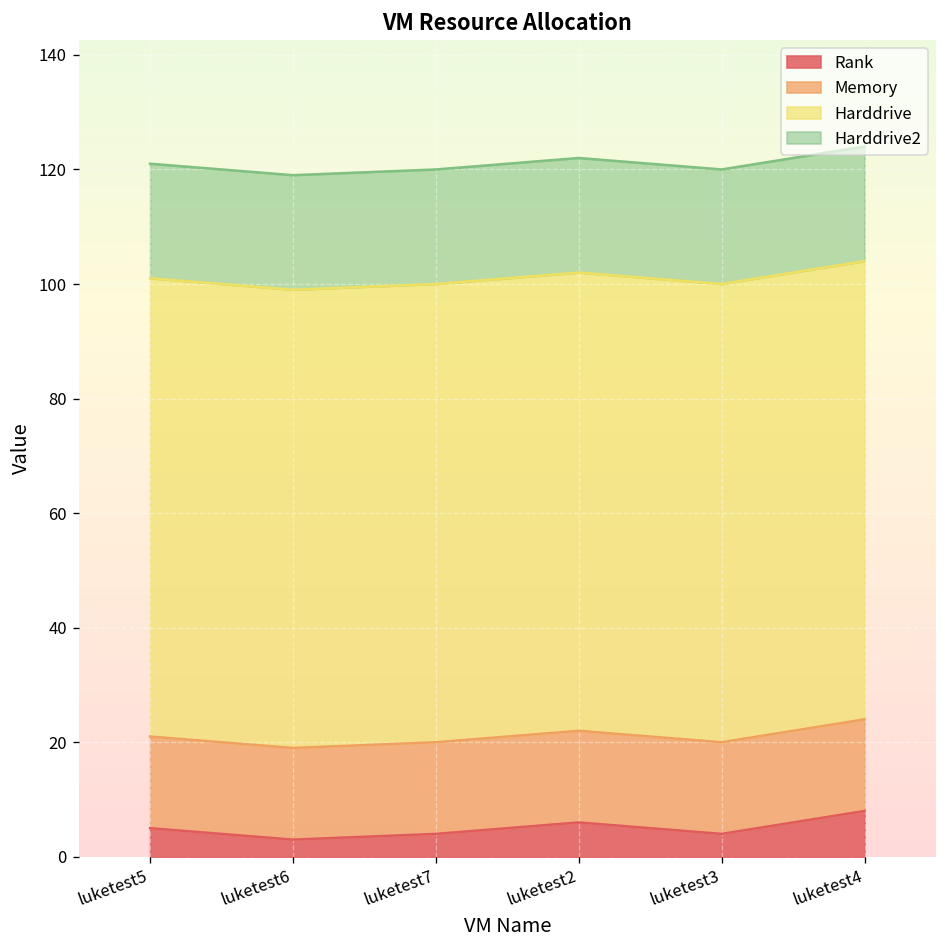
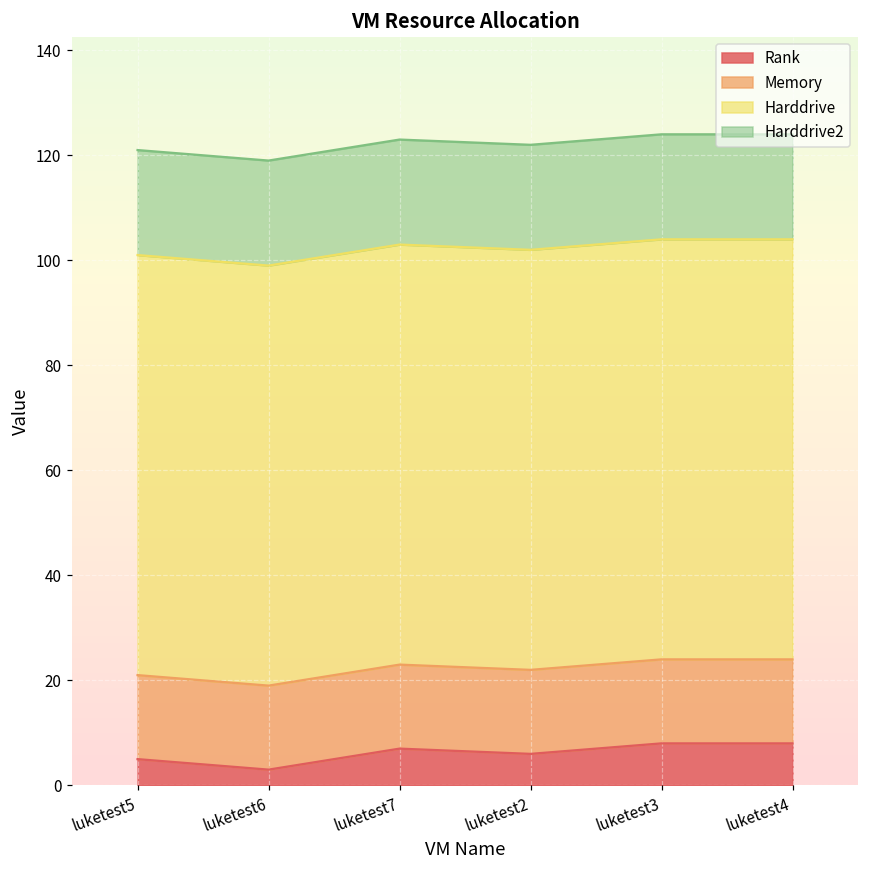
  {
    "Rank": {
      "luketest5": 5,
      "luketest6": 3,
-     "luketest7": 4,
+     "luketest7": 7,
      "luketest2": 6,
-     "luketest3": 4,
+     "luketest3": 8,
      "luketest4": 8
    },
    "Memory": {
      "luketest5": 16,
      "luketest6": 16,
      "luketest7": 16,
      "luketest2": 16,
      "luketest3": 16,
      "luketest4": 16
    },
    "Harddrive": {
      "luketest5": 80,
      "luketest6": 80,
      "luketest7": 80,
      "luketest2": 80,
      "luketest3": 80,
      "luketest4": 80
    },
    "Harddrive2": {
      "luketest5": 20,
      "luketest6": 20,
      "luketest7": 20,
      "luketest2": 20,
      "luketest3": 20
    }
  }
